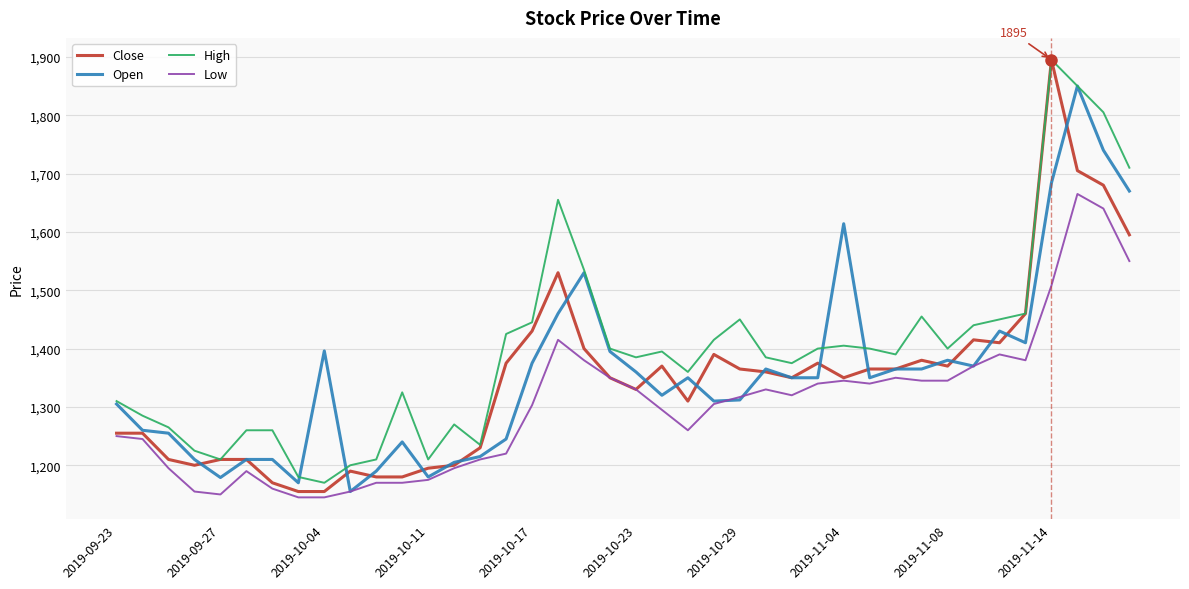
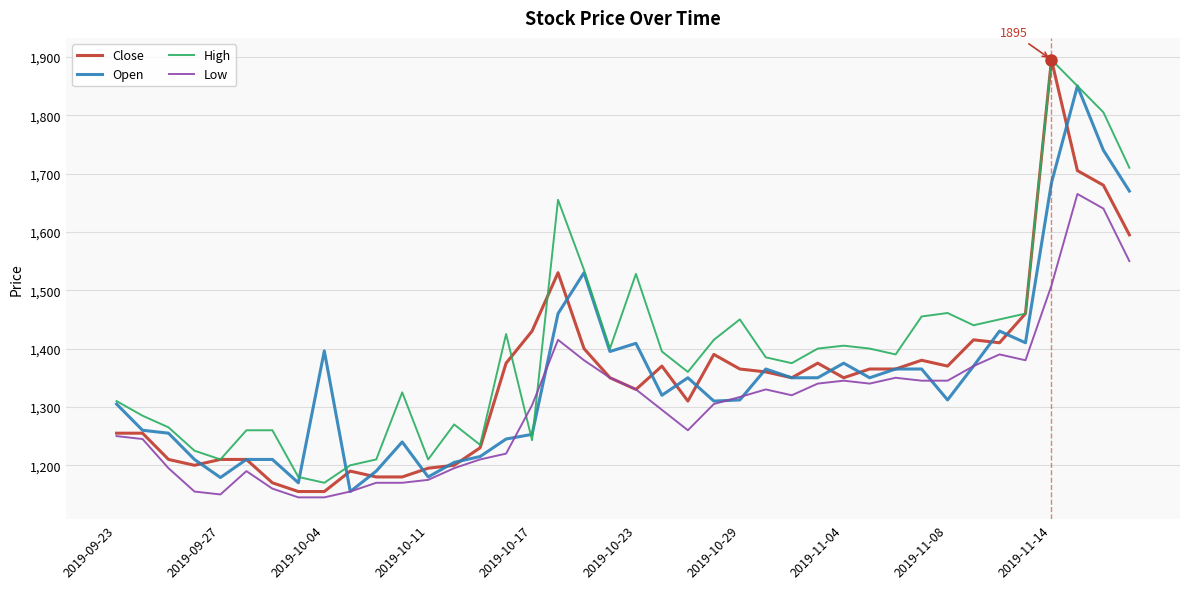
  {
    "Open": {
      "2019-09-23": "1,310",
      "2019-09-27": "1,180",
      "2019-10-04": "1,400",
      "2019-10-11": "1,180",
-     "2019-10-17": "1,380",
-     "2019-10-23": "1,360",
+     "2019-10-17": "1,250",
+     "2019-10-23": "1,410",
      "2019-10-29": "1,310",
-     "2019-11-04": "1,610",
-     "2019-11-08": "1,380",
+     "2019-11-04": "1,380",
+     "2019-11-08": "1,310",
      "2019-11-14": "1,680"
    },
    "High": {
      "2019-09-23": "1,310",
      "2019-10-04": "1,170",
      "2019-10-11": "1,210",
-     "2019-10-17": "1,450",
-     "2019-10-23": "1,390",
+     "2019-10-17": "1,240",
+     "2019-10-23": "1,530",
      "2019-10-29": "1,450",
      "2019-11-04": "1,410",
-     "2019-11-08": "1,400"
+     "2019-11-08": "1,460"
    },
    "Low": {
      "2019-09-23": "1,250",
      "2019-09-27": "1,150",
      "2019-10-04": "1,150",
      "2019-10-11": "1,180",
      "2019-10-17": "1,300",
      "2019-10-29": "1,320",
      "2019-11-04": "1,350",
      "2019-11-08": "1,350",
      "2019-11-14": "1,510"
    }
  }
